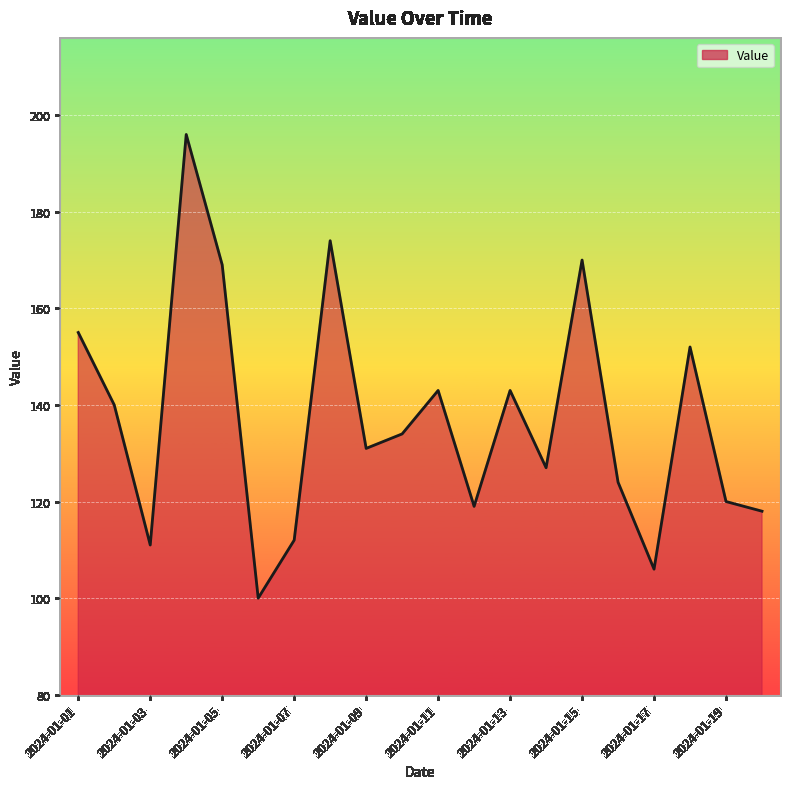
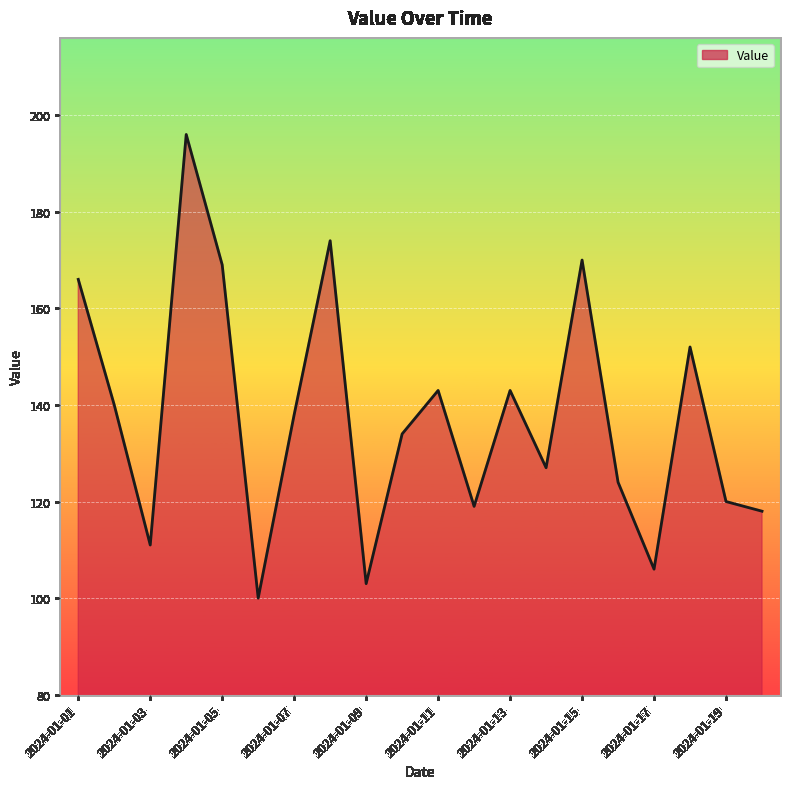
  {
-   "2024-01-01": 155,
+   "2024-01-01": 166,
    "2024-01-03": 111,
    "2024-01-05": 169,
-   "2024-01-07": 112,
-   "2024-01-09": 131,
+   "2024-01-07": 138,
+   "2024-01-09": 103,
    "2024-01-11": 143,
    "2024-01-13": 143,
    "2024-01-15": 170,
    "2024-01-17": 106,
    "2024-01-19": 120
  }
